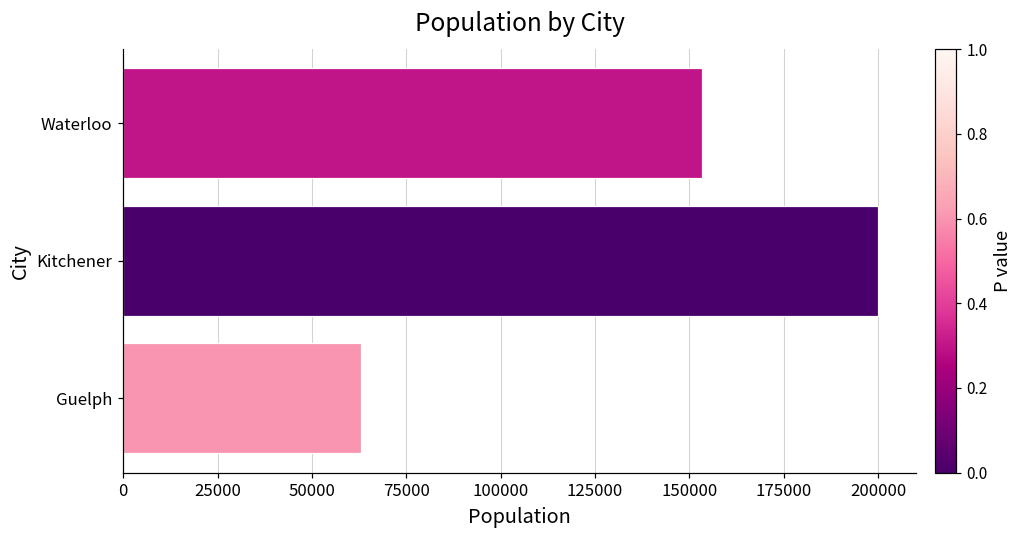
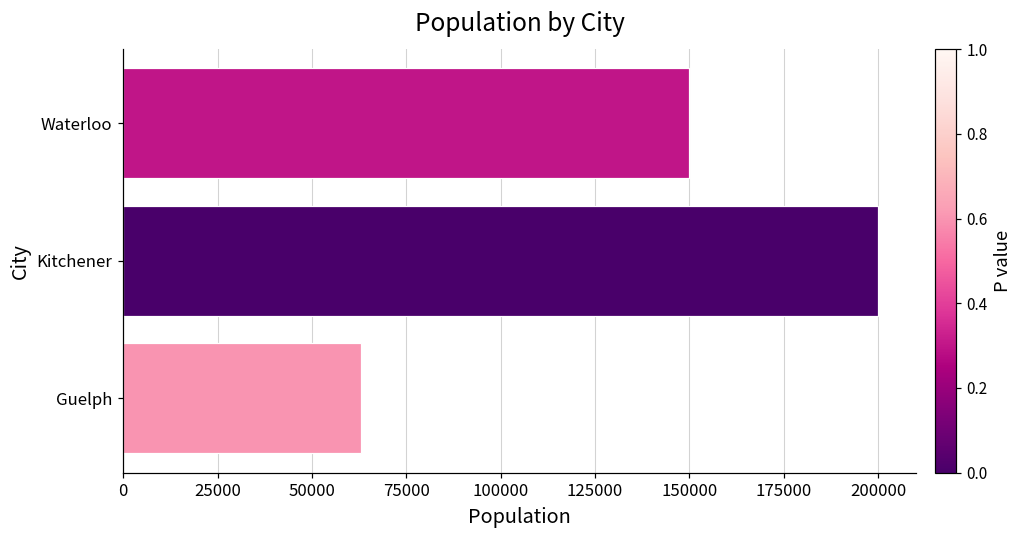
  {
-   "Waterloo": 153000,
+   "Waterloo": 150000,
    "Kitchener": 200000,
    "Guelph": 63000
  }
